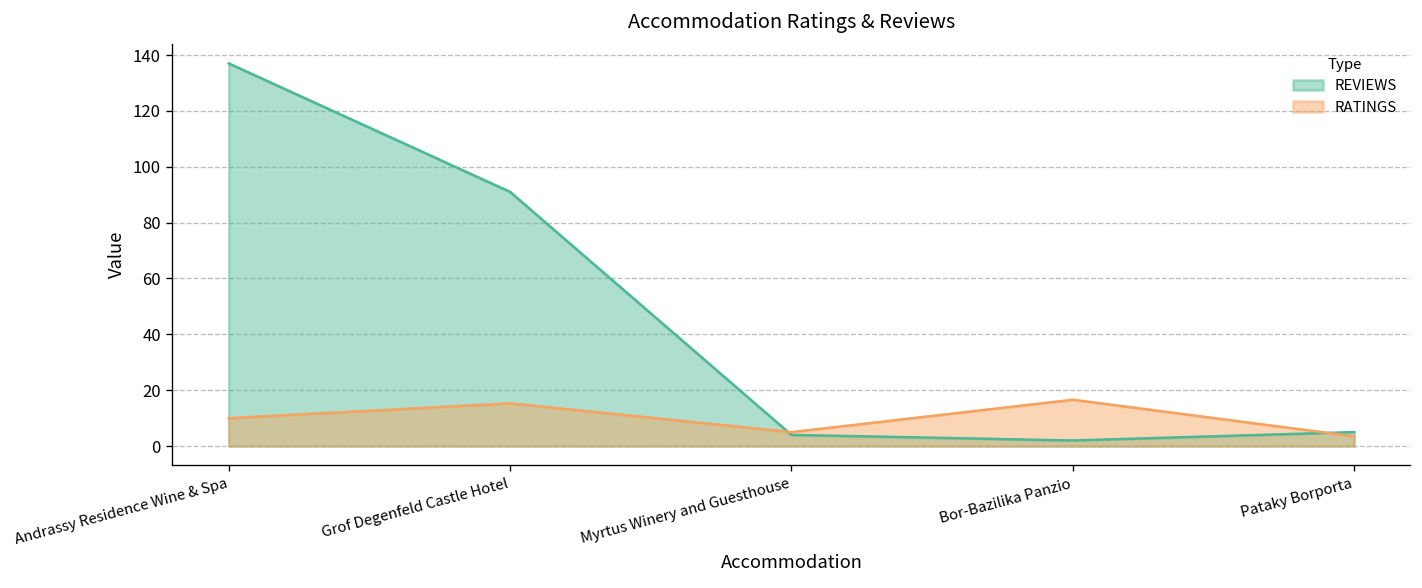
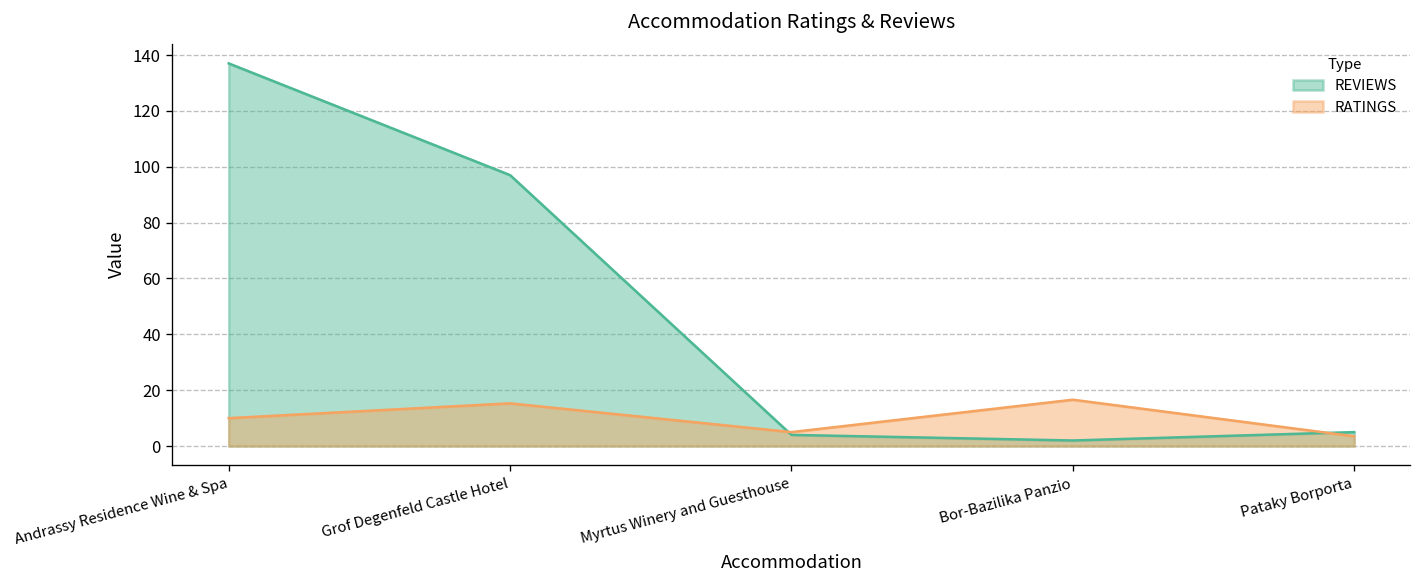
  {
    "REVIEWS": {
      "Andrassy Residence Wine & Spa": 137,
-     "Grof Degenfeld Castle Hotel": 91,
+     "Grof Degenfeld Castle Hotel": 97,
      "Bor-Bazilika Panzio": 2,
      "Pataky Borporta": 5
    },
    "RATINGS": {
      "Andrassy Residence Wine & Spa": 10,
      "Grof Degenfeld Castle Hotel": 15,
      "Bor-Bazilika Panzio": 17,
      "Pataky Borporta": 4
    }
  }
